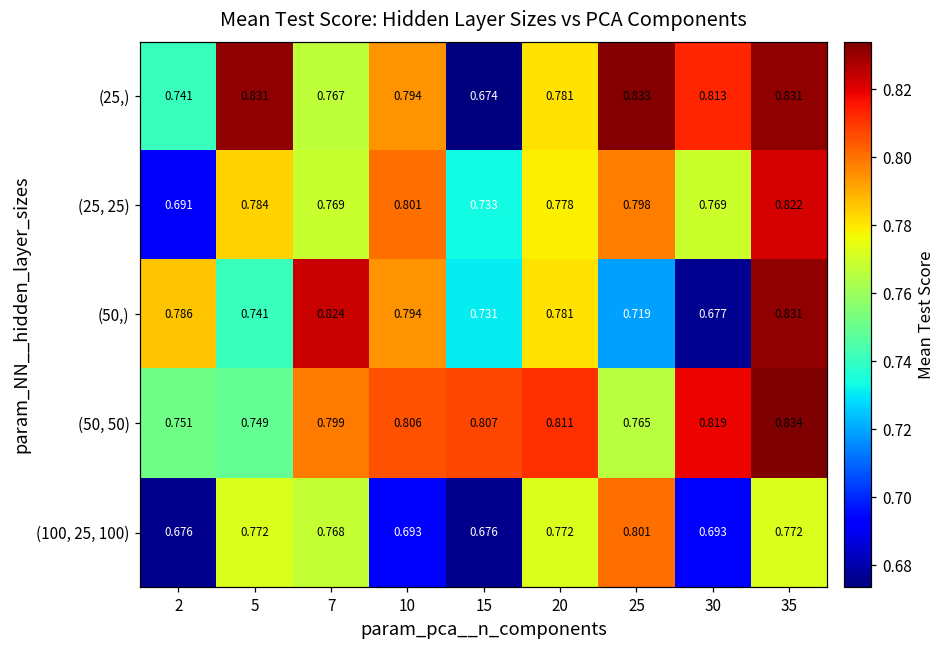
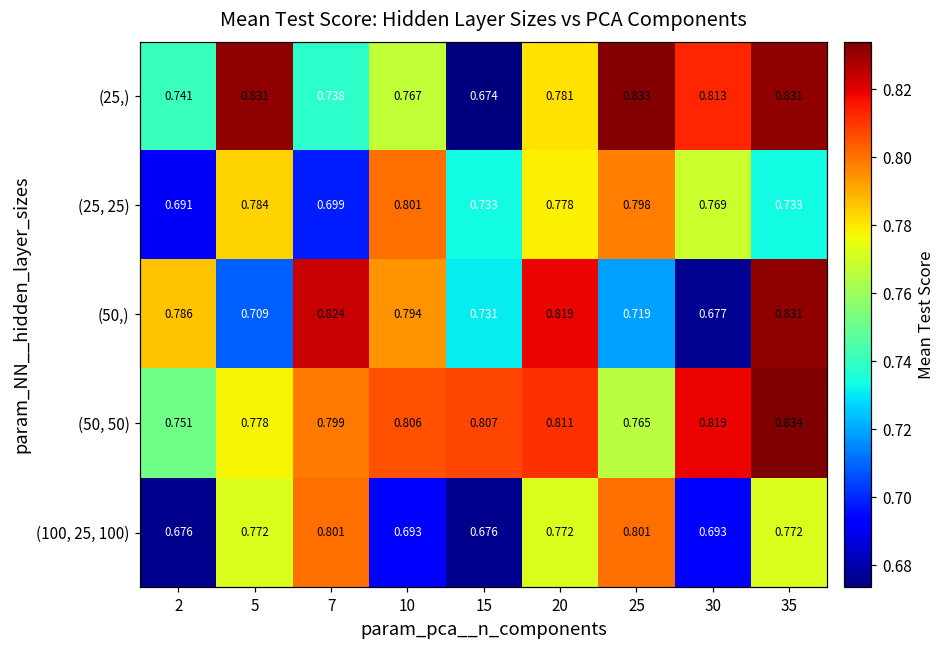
  {
    "(25,)": {
      "2": 0.741,
      "5": 0.831,
-     "7": 0.767,
-     "10": 0.794,
+     "7": 0.738,
+     "10": 0.767,
      "15": 0.674,
      "20": 0.781,
      "25": 0.833,
      "30": 0.813,
      "35": 0.831
    },
    "(25, 25)": {
      "2": 0.691,
      "5": 0.784,
-     "7": 0.769,
+     "7": 0.699,
      "10": 0.801,
      "15": 0.733,
      "20": 0.778,
      "25": 0.798,
      "30": 0.769,
-     "35": 0.822
+     "35": 0.733
    },
    "(50,)": {
      "2": 0.786,
-     "5": 0.741,
+     "5": 0.709,
      "7": 0.824,
      "10": 0.794,
      "15": 0.731,
-     "20": 0.781,
+     "20": 0.819,
      "25": 0.719,
      "30": 0.677,
      "35": 0.831
    },
    "(50, 50)": {
      "2": 0.751,
-     "5": 0.749,
+     "5": 0.778,
      "7": 0.799,
      "10": 0.806,
      "15": 0.807,
      "20": 0.811,
      "25": 0.765,
      "30": 0.819,
      "35": 0.834
    },
    "(100, 25, 100)": {
      "2": 0.676,
      "5": 0.772,
-     "7": 0.768,
+     "7": 0.801,
      "10": 0.693,
      "15": 0.676,
      "20": 0.772,
      "25": 0.801,
      "30": 0.693,
      "35": 0.772
    }
  }
